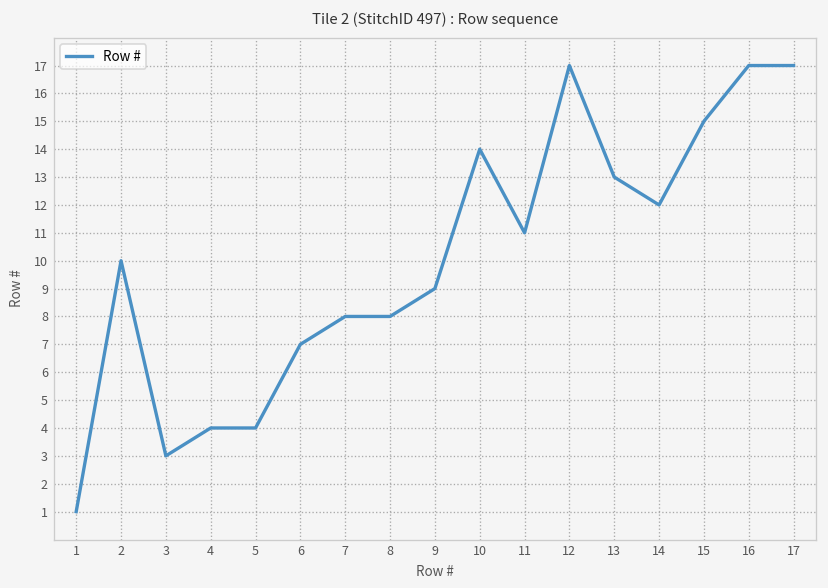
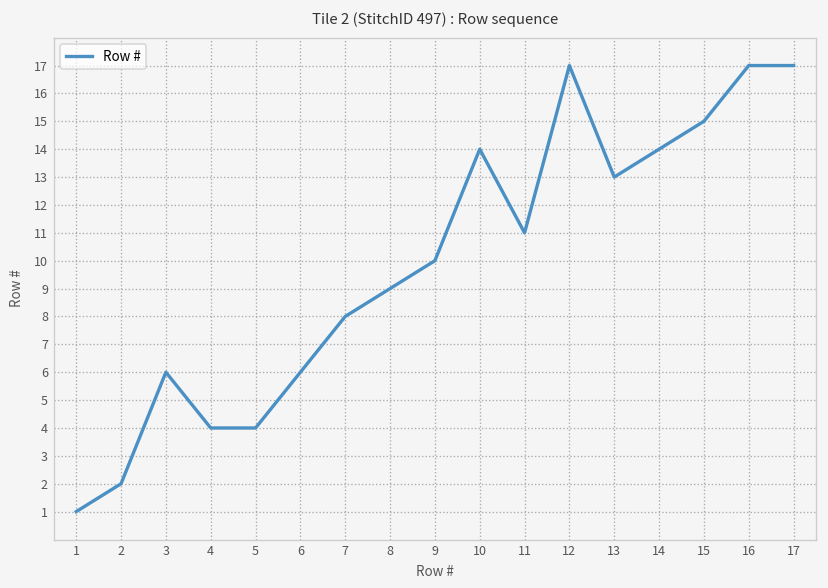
  {
    "1": 1,
-   "2": 10,
-   "3": 3,
+   "2": 2,
+   "3": 6,
    "4": 4,
    "5": 4,
-   "6": 7,
+   "6": 6,
    "7": 8,
-   "8": 8,
-   "9": 9,
+   "8": 9,
+   "9": 10,
    "10": 14,
    "11": 11,
    "12": 17,
    "13": 13,
-   "14": 12,
+   "14": 14,
    "15": 15,
    "16": 17,
    "17": 17
  }
